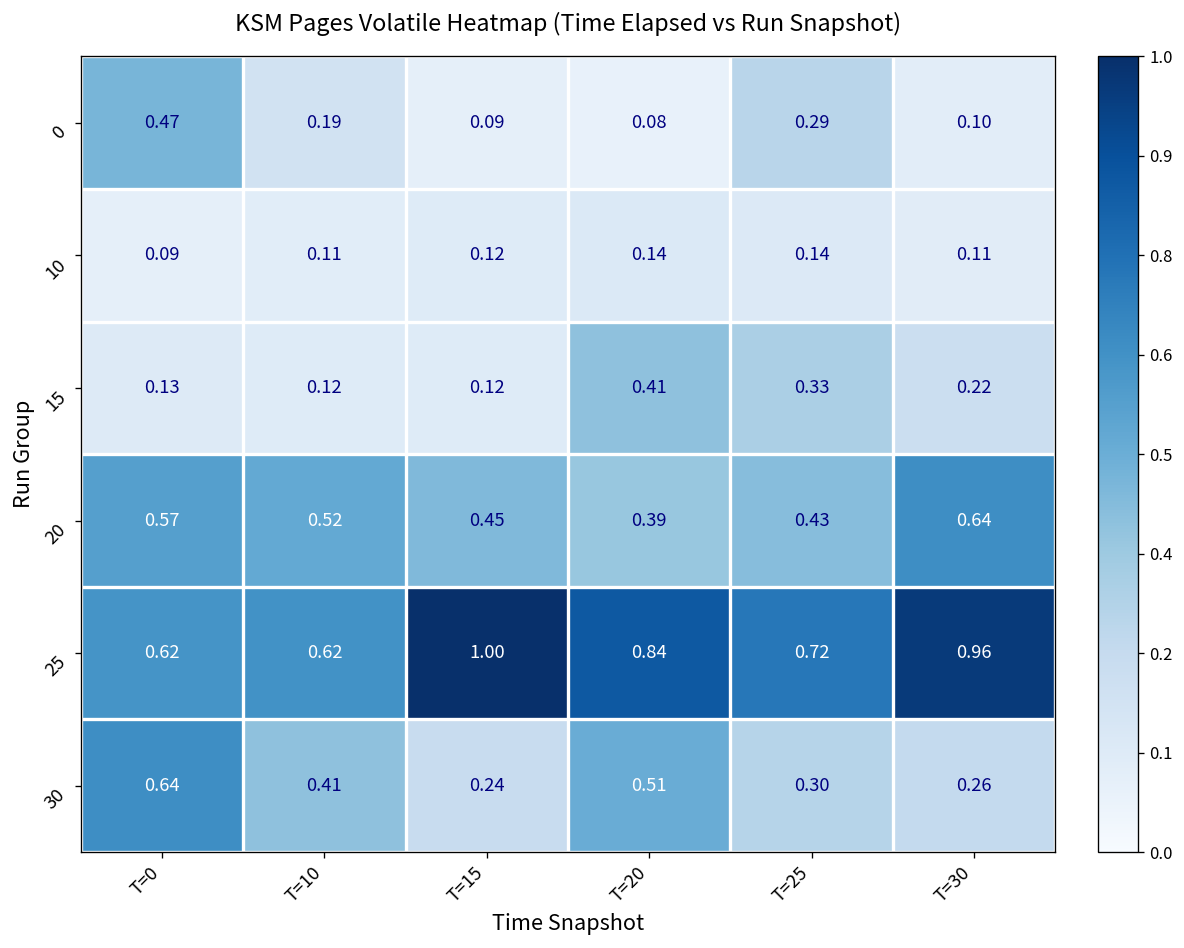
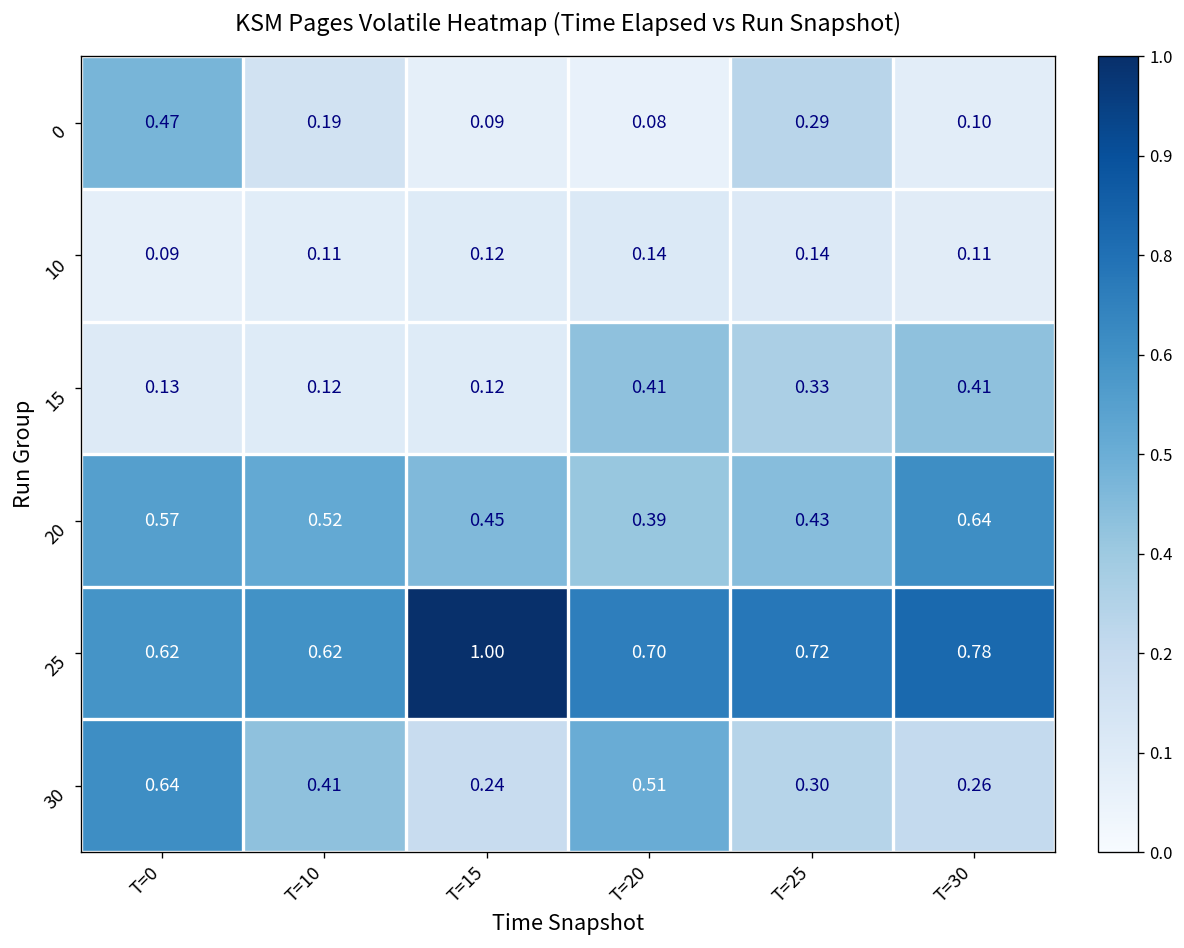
  {
    "0": {
      "T=0": 0.47,
      "T=10": 0.19,
      "T=15": 0.09,
      "T=20": 0.08,
      "T=25": 0.29,
      "T=30": 0.10
    },
    "10": {
      "T=0": 0.09,
      "T=10": 0.11,
      "T=15": 0.12,
      "T=20": 0.14,
      "T=25": 0.14,
      "T=30": 0.11
    },
    "15": {
      "T=0": 0.13,
      "T=10": 0.12,
      "T=15": 0.12,
      "T=20": 0.41,
      "T=25": 0.33,
-     "T=30": 0.22
+     "T=30": 0.41
    },
    "20": {
      "T=0": 0.57,
      "T=10": 0.52,
      "T=15": 0.45,
      "T=20": 0.39,
      "T=25": 0.43,
      "T=30": 0.64
    },
    "25": {
      "T=0": 0.62,
      "T=10": 0.62,
      "T=15": 1.00,
-     "T=20": 0.84,
+     "T=20": 0.70,
      "T=25": 0.72,
-     "T=30": 0.96
+     "T=30": 0.78
    },
    "30": {
      "T=0": 0.64,
      "T=10": 0.41,
      "T=15": 0.24,
      "T=20": 0.51,
      "T=25": 0.30,
      "T=30": 0.26
    }
  }
